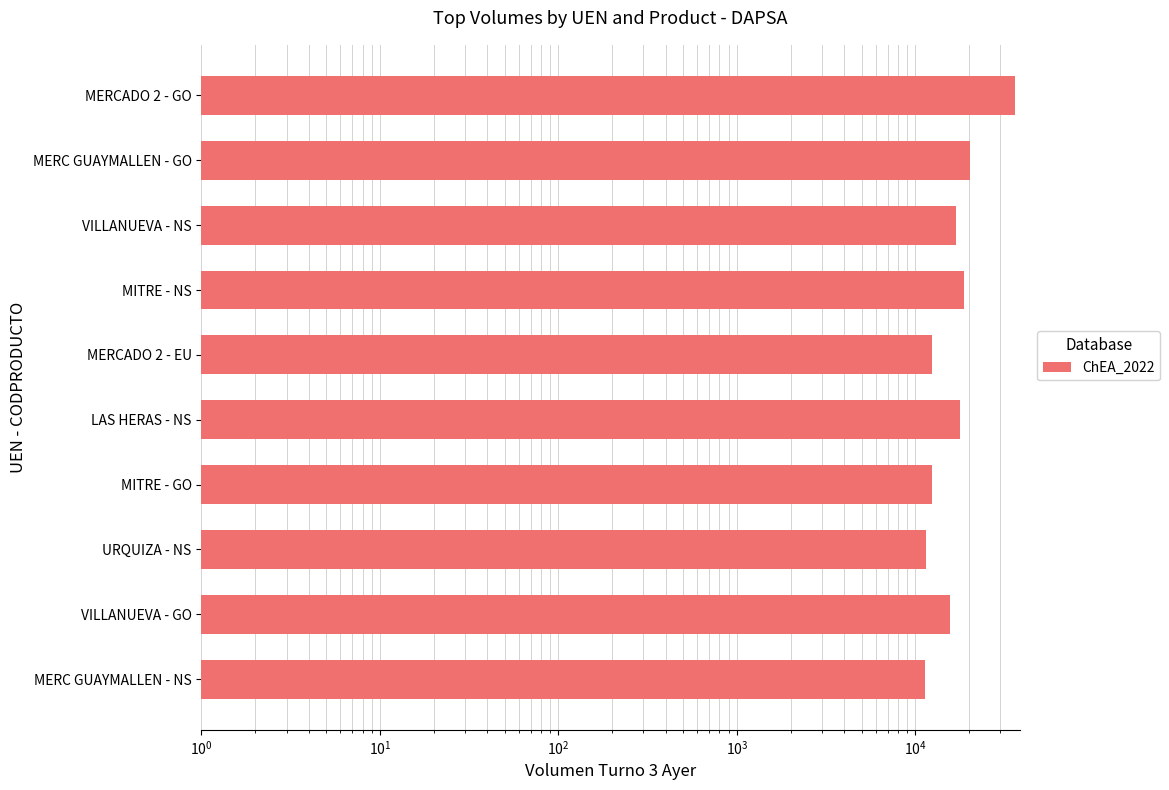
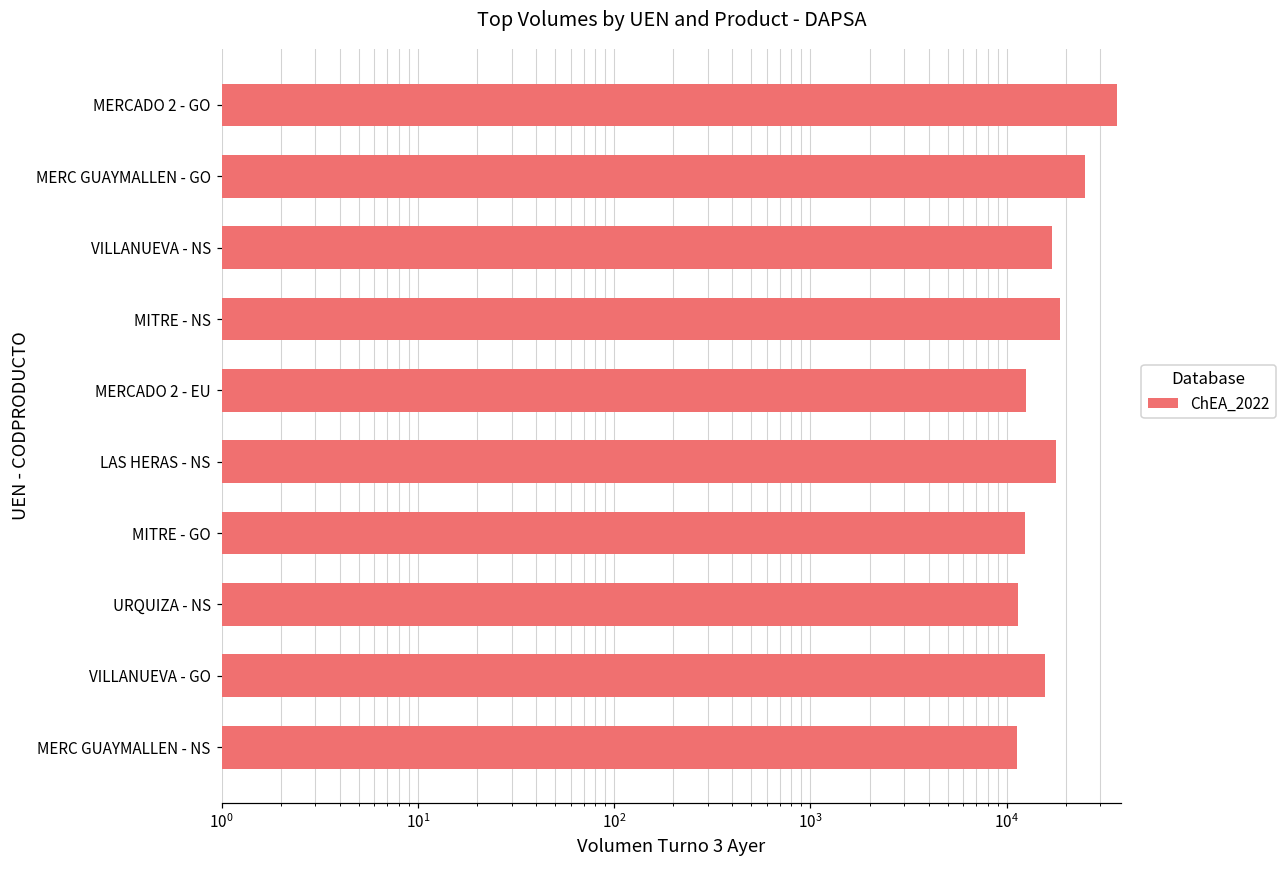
  {
    "MERCADO 2 - GO": 36000,
-   "MERC GUAYMALLEN - GO": 20000,
+   "MERC GUAYMALLEN - GO": 25000,
    "VILLANUEVA - NS": 17000,
    "MITRE - NS": 19000,
    "MERCADO 2 - EU": 12000,
    "LAS HERAS - NS": 18000,
    "MITRE - GO": 12000,
    "URQUIZA - NS": 11000,
    "VILLANUEVA - GO": 16000,
    "MERC GUAYMALLEN - NS": 11000
  }
